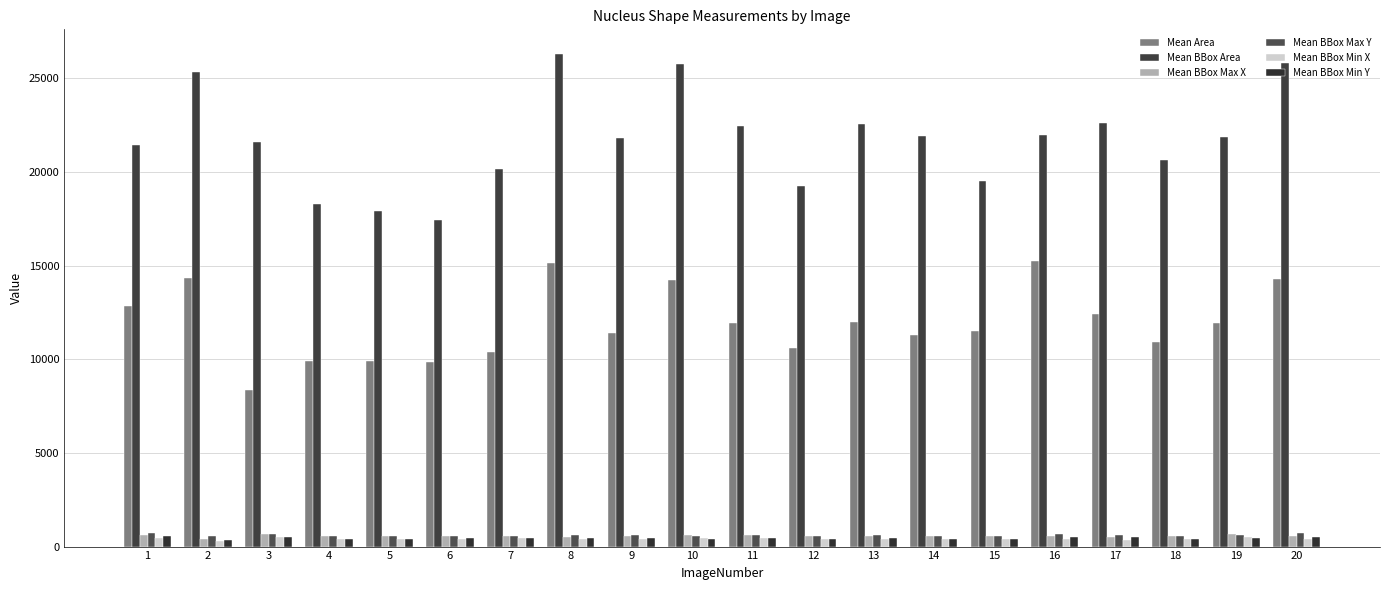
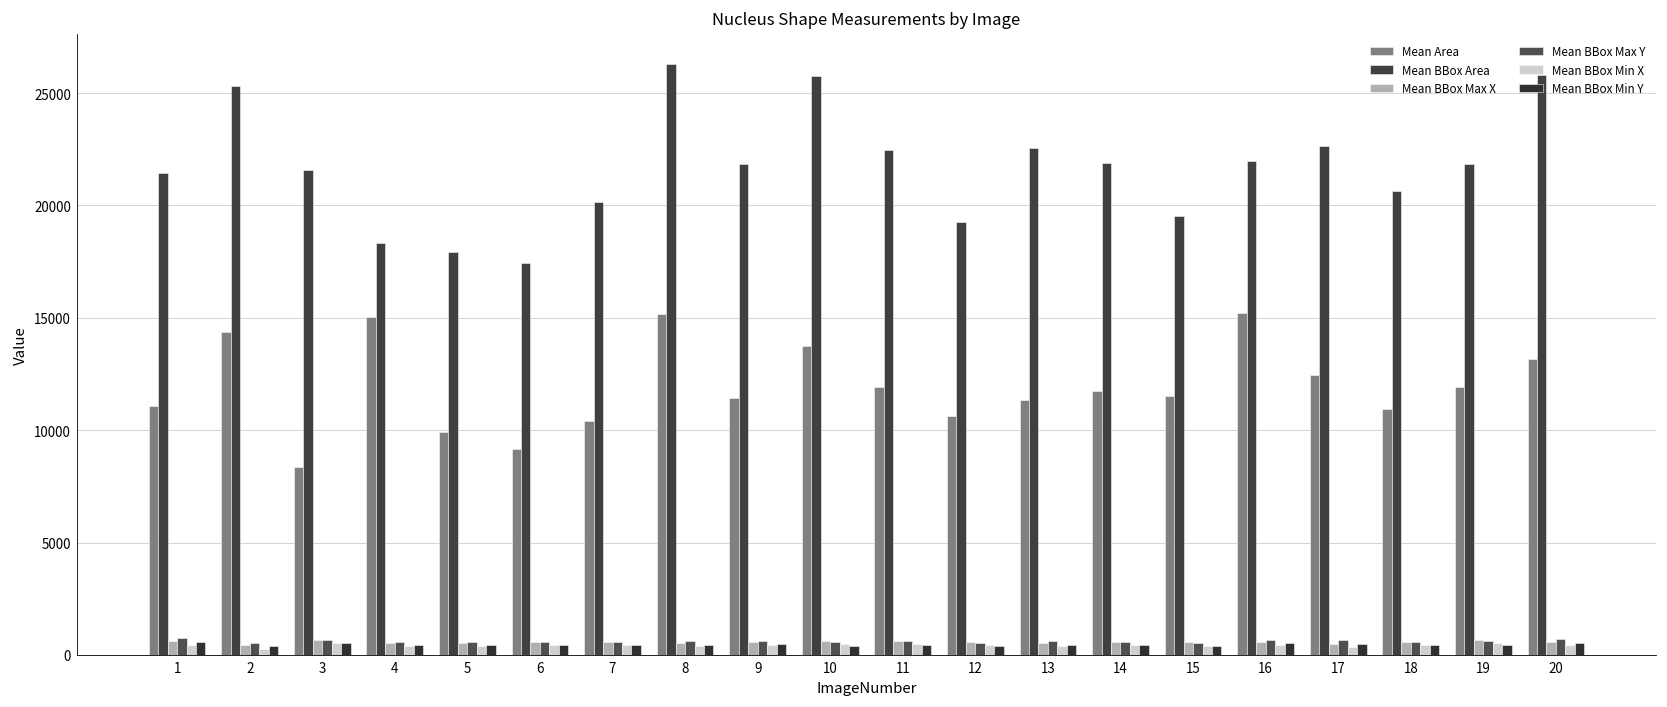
  {
    "Mean Area": {
-     "1": 12800,
+     "1": 11100,
      "2": 14400,
      "3": 8400,
-     "4": 9900,
+     "4": 15000,
      "5": 9900,
-     "6": 9900,
+     "6": 9200,
      "7": 10400,
      "8": 15200,
      "9": 11400,
-     "10": 14300,
+     "10": 13700,
      "11": 11900,
      "12": 10600,
-     "13": 12000,
-     "14": 11300,
+     "13": 11300,
+     "14": 11700,
      "15": 11500,
      "16": 15200,
      "17": 12400,
      "18": 10900,
      "19": 11900,
-     "20": 14300
+     "20": 13200
    }
  }
